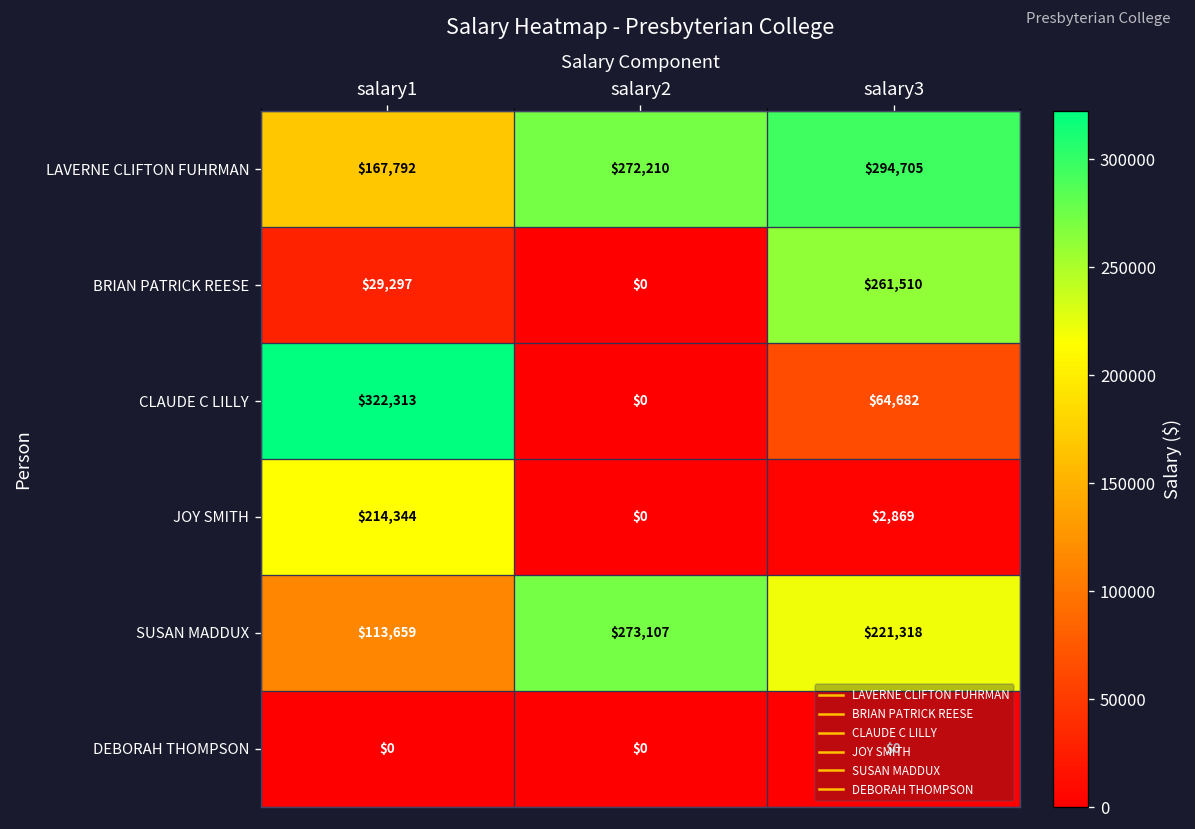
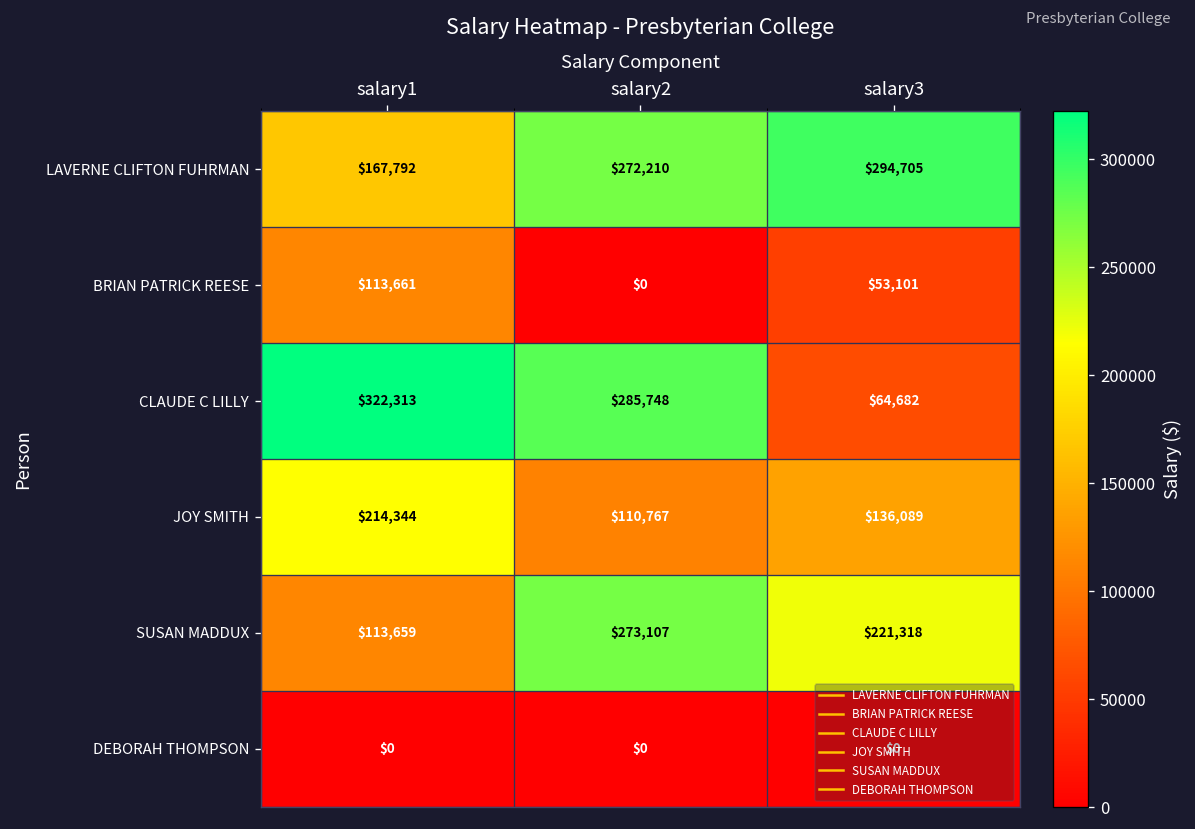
  {
    "LAVERNE CLIFTON FUHRMAN": {
      "salary1": "$167,792",
      "salary2": "$272,210",
      "salary3": "$294,705"
    },
    "BRIAN PATRICK REESE": {
-     "salary1": "$29,297",
+     "salary1": "$113,661",
      "salary2": "$0",
-     "salary3": "$261,510"
+     "salary3": "$53,101"
    },
    "CLAUDE C LILLY": {
      "salary1": "$322,313",
-     "salary2": "$0",
+     "salary2": "$285,748",
      "salary3": "$64,682"
    },
    "JOY SMITH": {
      "salary1": "$214,344",
-     "salary2": "$0",
-     "salary3": "$2,869"
+     "salary2": "$110,767",
+     "salary3": "$136,089"
    },
    "SUSAN MADDUX": {
      "salary1": "$113,659",
      "salary2": "$273,107",
      "salary3": "$221,318"
    },
    "DEBORAH THOMPSON": {
      "salary1": "$0",
      "salary2": "$0"
    }
  }
